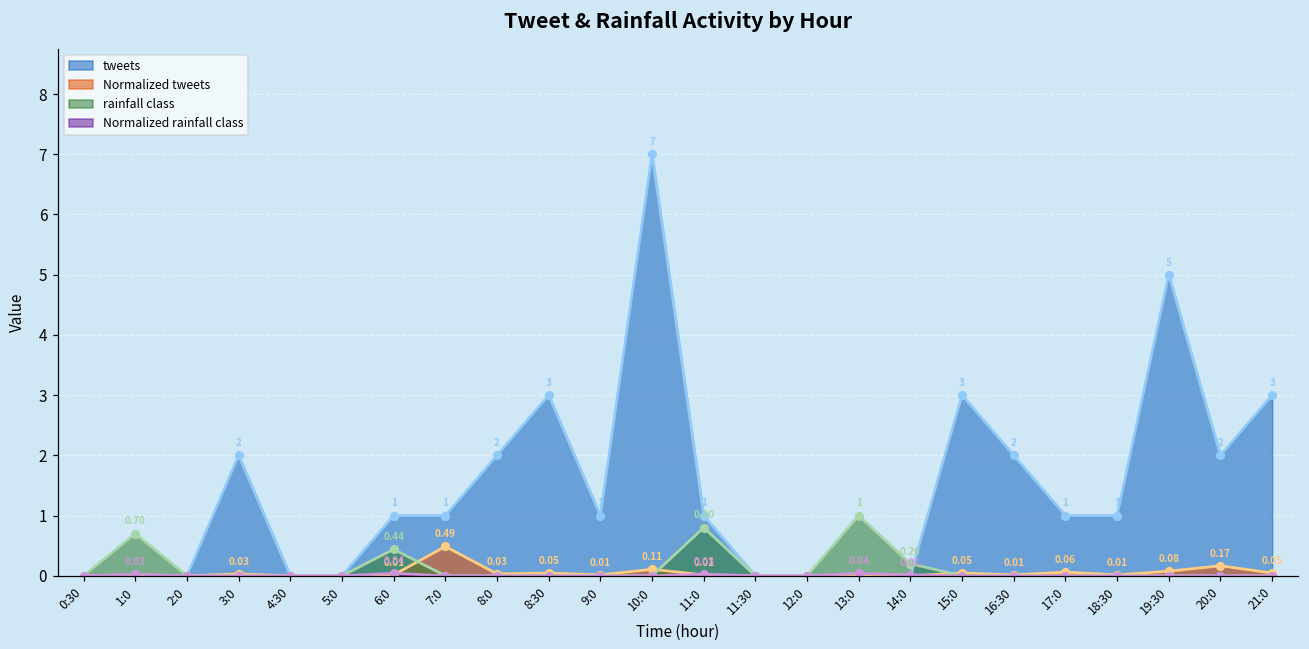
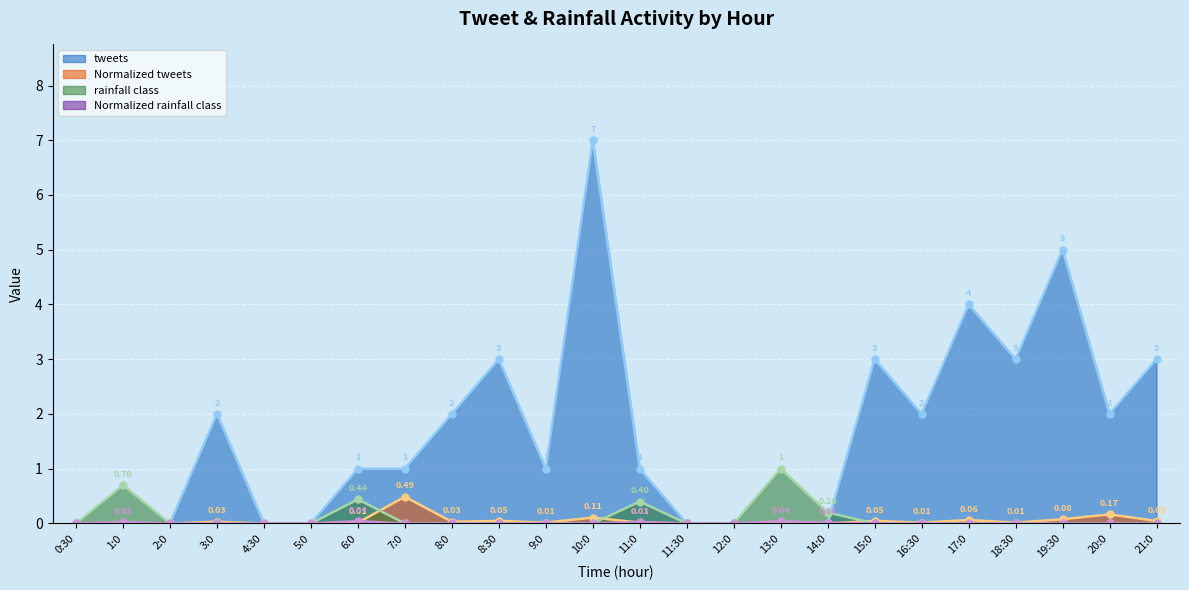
  {
    "tweets": {
      "3:0": 2,
      "6:0": 1,
      "7:0": 1,
      "8:0": 2,
      "8:30": 3,
      "10:0": 7,
      "15:0": 3,
      "16:30": 2,
-     "17:0": 1,
-     "18:30": 1,
+     "17:0": 4,
+     "18:30": 3,
      "19:30": 5,
      "20:0": 2,
      "21:0": 3
    },
    "Normalized tweets": {
      "7:0": 0.49,
      "8:30": 0.05,
      "10:0": 0.11,
      "15:0": 0.05,
      "17:0": 0.06,
      "19:30": 0.08,
      "20:0": 0.17,
      "21:0": 0.05
    },
    "rainfall class": {
      "1:0": 0.70,
      "6:0": 0.44,
-     "11:0": 0.80,
+     "11:0": 0.40,
      "13:0": 1,
      "14:0": 0.20
    }
  }
